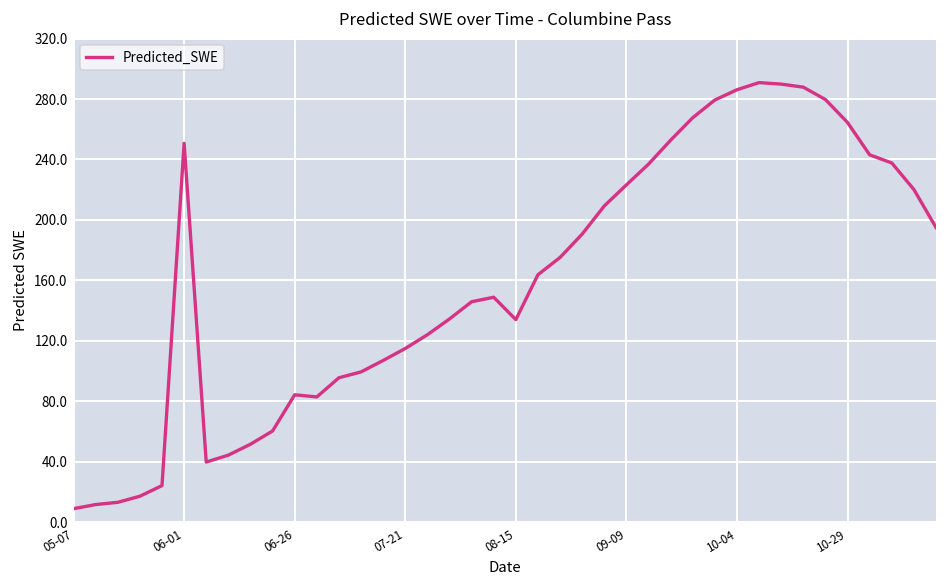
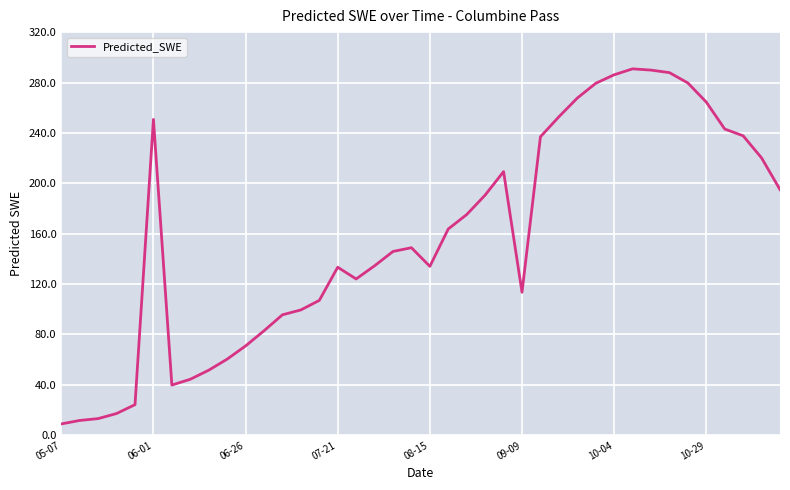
  {
    "05-07": 9,
    "06-01": 251,
-   "06-26": 84,
-   "07-21": 115,
+   "06-26": 71,
+   "07-21": 133,
    "08-15": 134,
-   "09-09": 223,
+   "09-09": 113,
    "10-04": 286,
    "10-29": 264
  }
